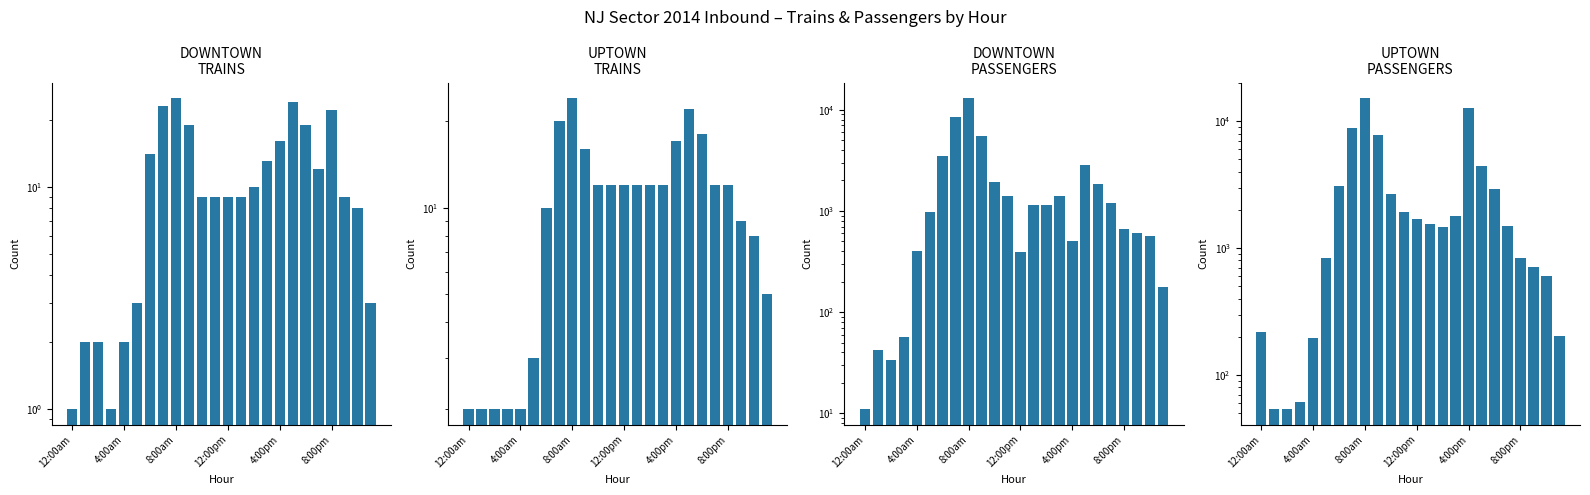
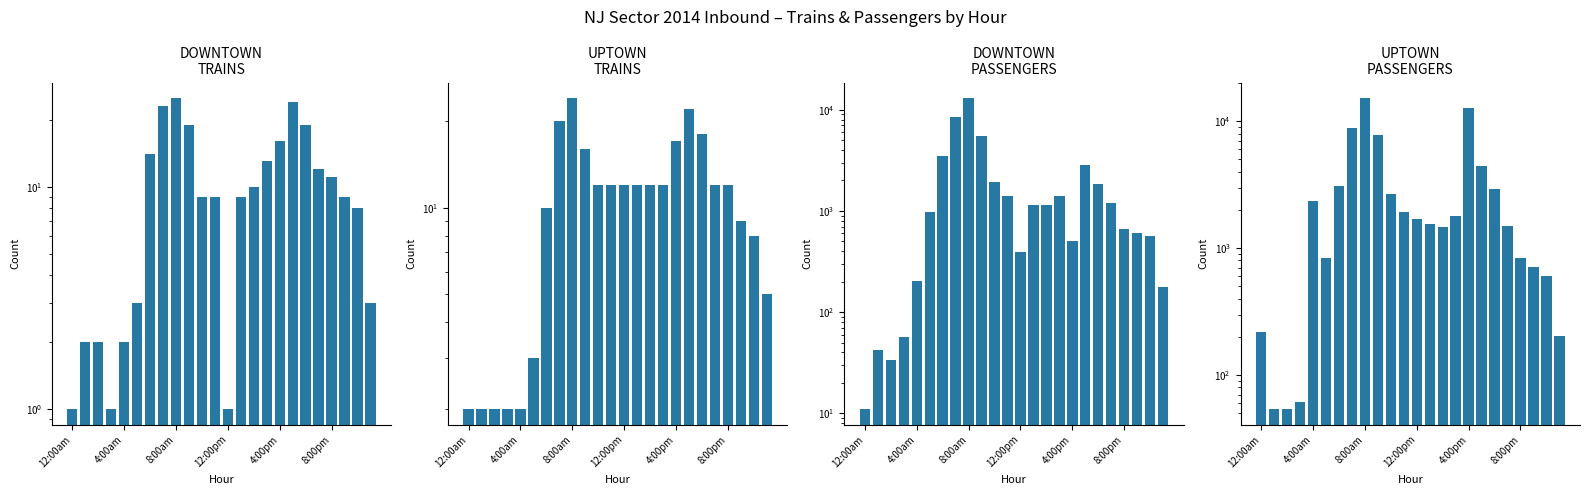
  {
    "DOWNTOWN TRAINS": {
      "12:00am": 1,
      "4:00am": 2,
      "8:00am": 25,
-     "12:00pm": 9,
+     "12:00pm": 1,
      "4:00pm": 16,
-     "8:00pm": 22
+     "8:00pm": 11
    },
    "DOWNTOWN PASSENGERS": {
      "12:00am": 11,
-     "4:00am": 400,
+     "4:00am": 200,
      "8:00am": 13000,
      "12:00pm": 400,
      "4:00pm": 500,
      "8:00pm": 700
    },
    "UPTOWN PASSENGERS": {
      "12:00am": 220,
-     "4:00am": 200,
+     "4:00am": 2300,
      "8:00am": 15000,
      "12:00pm": 1700,
      "4:00pm": 13000,
      "8:00pm": 800
    }
  }
